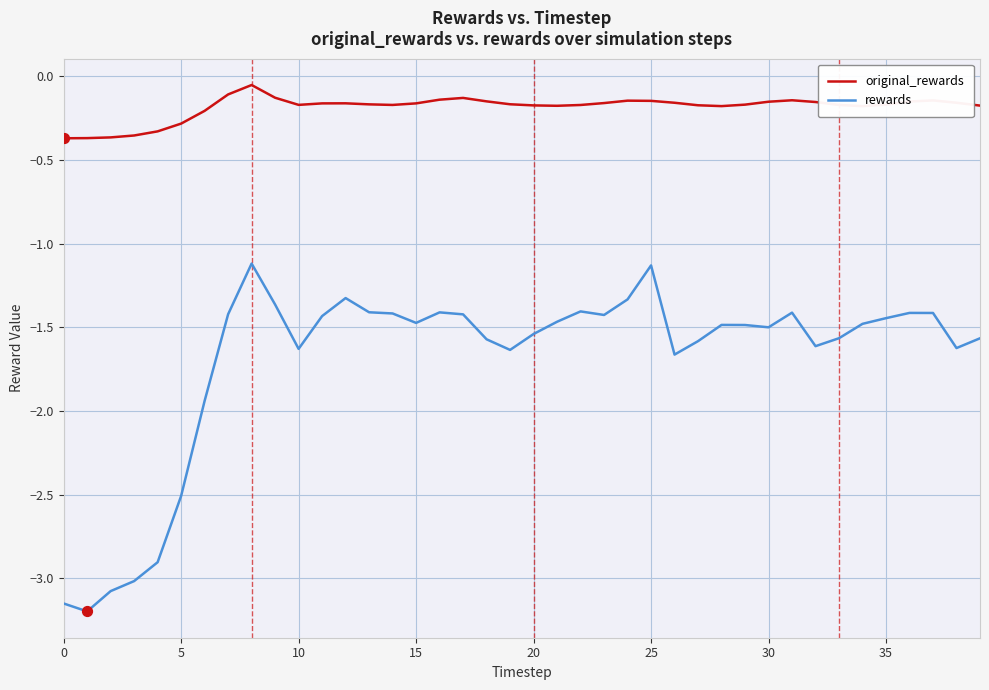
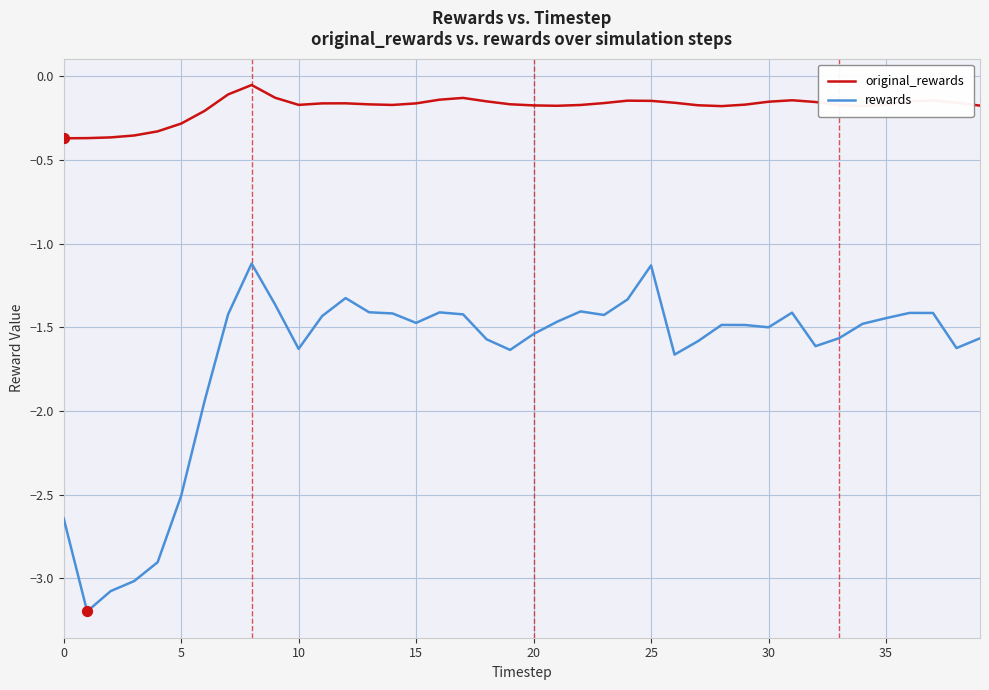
  {
    "rewards": {
-     "0": -3.15,
+     "0": -2.64,
      "5": -2.51,
      "10": -1.63,
      "15": -1.47,
      "20": -1.54,
      "25": -1.13,
      "30": -1.50,
      "35": -1.45
    }
  }
